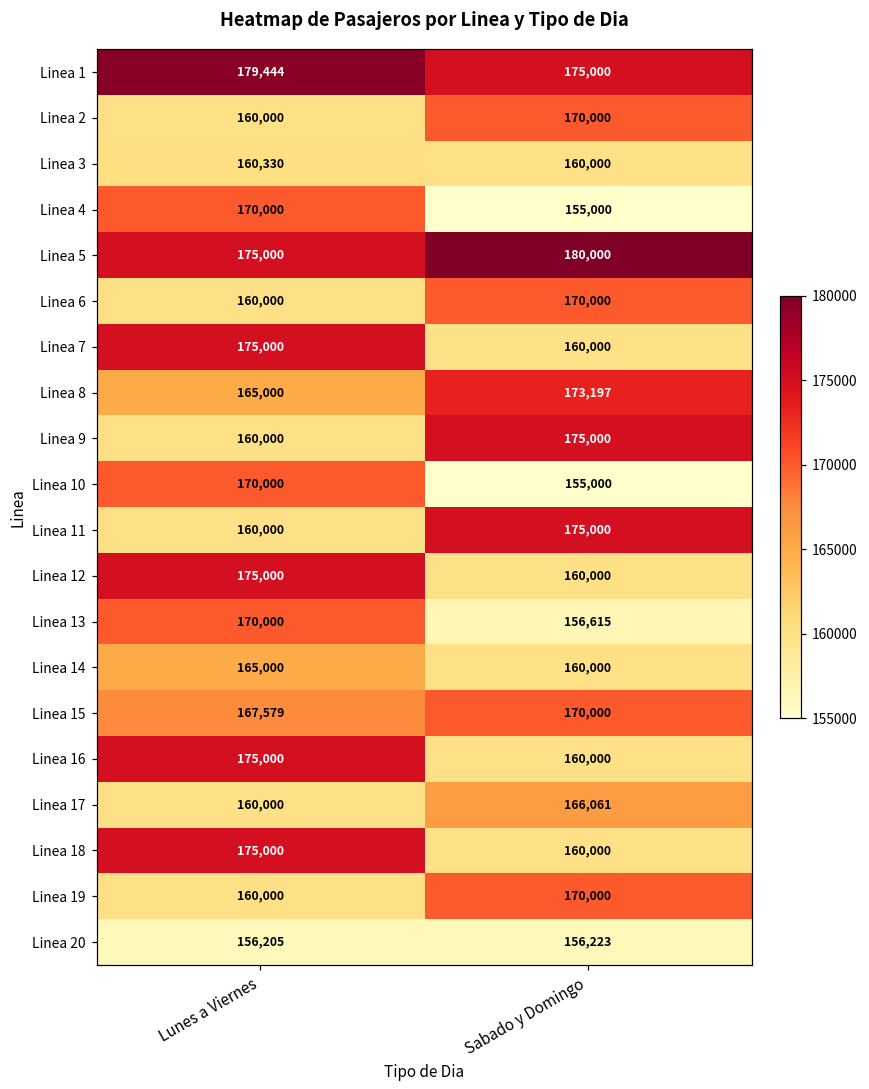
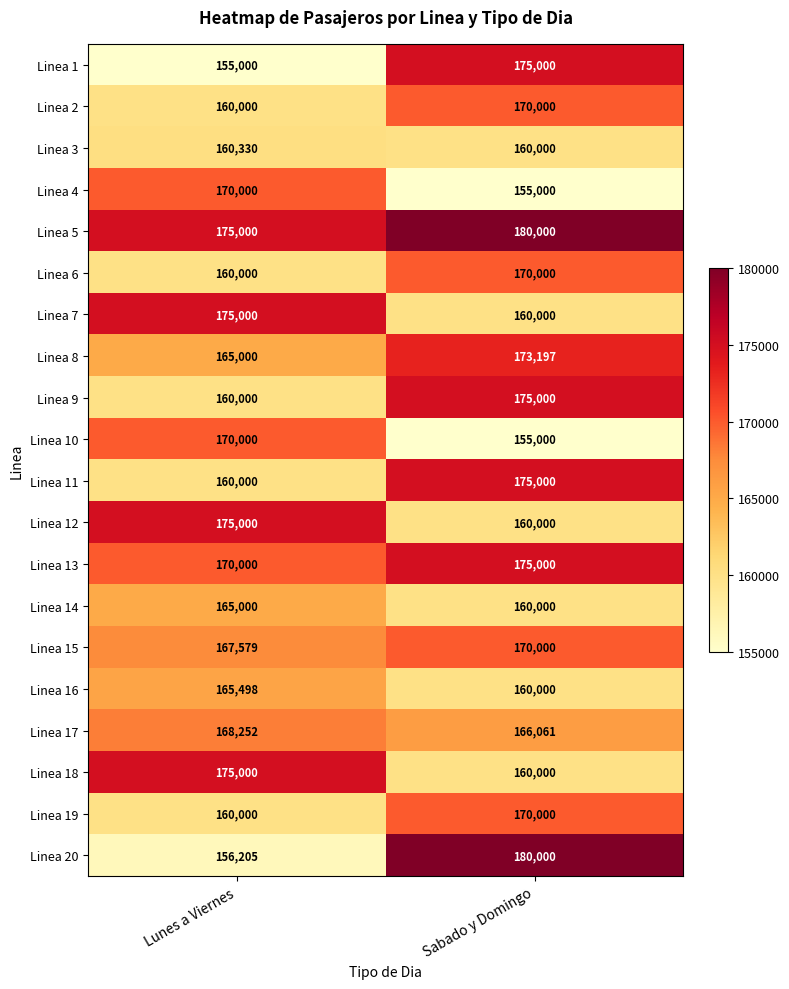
  {
    "Linea 1": {
-     "Lunes a Viernes": "179,444",
+     "Lunes a Viernes": "155,000",
      "Sabado y Domingo": "175,000"
    },
    "Linea 2": {
      "Lunes a Viernes": "160,000",
      "Sabado y Domingo": "170,000"
    },
    "Linea 3": {
      "Lunes a Viernes": "160,330",
      "Sabado y Domingo": "160,000"
    },
    "Linea 4": {
      "Lunes a Viernes": "170,000",
      "Sabado y Domingo": "155,000"
    },
    "Linea 5": {
      "Lunes a Viernes": "175,000",
      "Sabado y Domingo": "180,000"
    },
    "Linea 6": {
      "Lunes a Viernes": "160,000",
      "Sabado y Domingo": "170,000"
    },
    "Linea 7": {
      "Lunes a Viernes": "175,000",
      "Sabado y Domingo": "160,000"
    },
    "Linea 8": {
      "Lunes a Viernes": "165,000",
      "Sabado y Domingo": "173,197"
    },
    "Linea 9": {
      "Lunes a Viernes": "160,000",
      "Sabado y Domingo": "175,000"
    },
    "Linea 10": {
      "Lunes a Viernes": "170,000",
      "Sabado y Domingo": "155,000"
    },
    "Linea 11": {
      "Lunes a Viernes": "160,000",
      "Sabado y Domingo": "175,000"
    },
    "Linea 12": {
      "Lunes a Viernes": "175,000",
      "Sabado y Domingo": "160,000"
    },
    "Linea 13": {
      "Lunes a Viernes": "170,000",
-     "Sabado y Domingo": "156,615"
+     "Sabado y Domingo": "175,000"
    },
    "Linea 14": {
      "Lunes a Viernes": "165,000",
      "Sabado y Domingo": "160,000"
    },
    "Linea 15": {
      "Lunes a Viernes": "167,579",
      "Sabado y Domingo": "170,000"
    },
    "Linea 16": {
-     "Lunes a Viernes": "175,000",
+     "Lunes a Viernes": "165,498",
      "Sabado y Domingo": "160,000"
    },
    "Linea 17": {
-     "Lunes a Viernes": "160,000",
+     "Lunes a Viernes": "168,252",
      "Sabado y Domingo": "166,061"
    },
    "Linea 18": {
      "Lunes a Viernes": "175,000",
      "Sabado y Domingo": "160,000"
    },
    "Linea 19": {
      "Lunes a Viernes": "160,000",
      "Sabado y Domingo": "170,000"
    },
    "Linea 20": {
      "Lunes a Viernes": "156,205",
-     "Sabado y Domingo": "156,223"
+     "Sabado y Domingo": "180,000"
    }
  }
